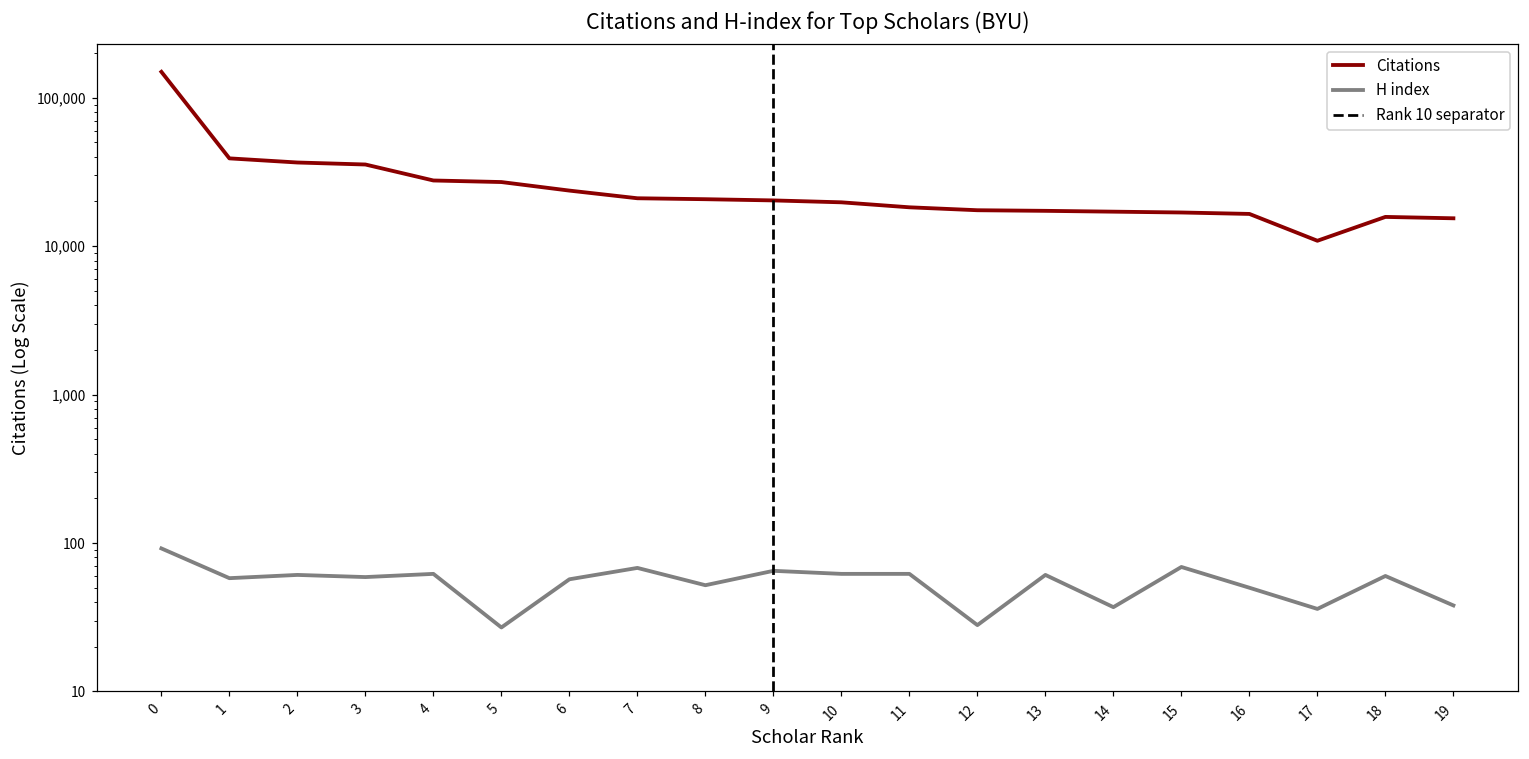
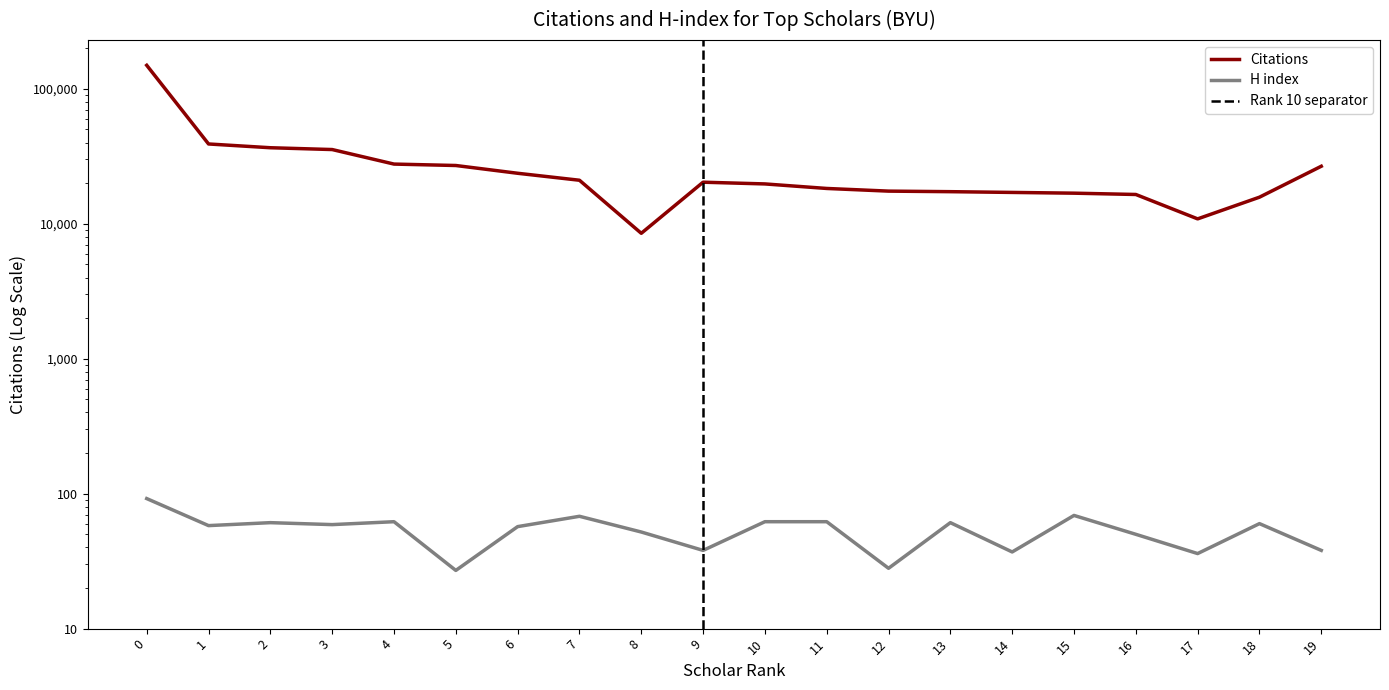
  {
    "Citations": {
      "0": "150,000",
      "1": "39,000",
      "2": "37,000",
      "3": "36,000",
      "4": "28,000",
      "5": "27,000",
      "6": "24,000",
      "7": "21,000",
-     "8": "21,000",
+     "8": "9,000",
      "9": "20,000",
      "10": "20,000",
      "11": "18,000",
      "12": "17,000",
      "13": "17,000",
      "14": "17,000",
      "15": "17,000",
      "16": "16,000",
      "17": "11,000",
      "18": "16,000",
-     "19": "15,000"
+     "19": "27,000"
    },
    "H index": {
      "0": "90",
      "1": "58",
      "2": "60",
      "3": "60",
      "4": "60",
      "5": "27",
      "6": "57",
      "7": "70",
      "8": "52",
-     "9": "70",
+     "9": "38",
      "10": "60",
      "11": "60",
      "12": "28",
      "13": "60",
      "14": "37",
      "15": "70",
      "16": "50",
      "17": "36",
      "18": "60",
      "19": "38"
    }
  }
